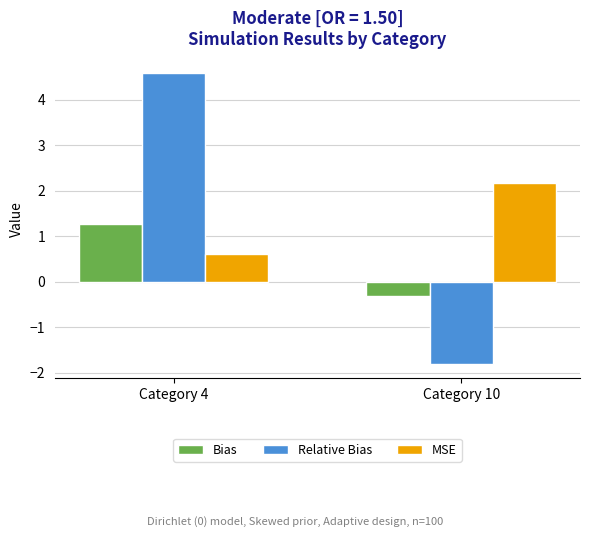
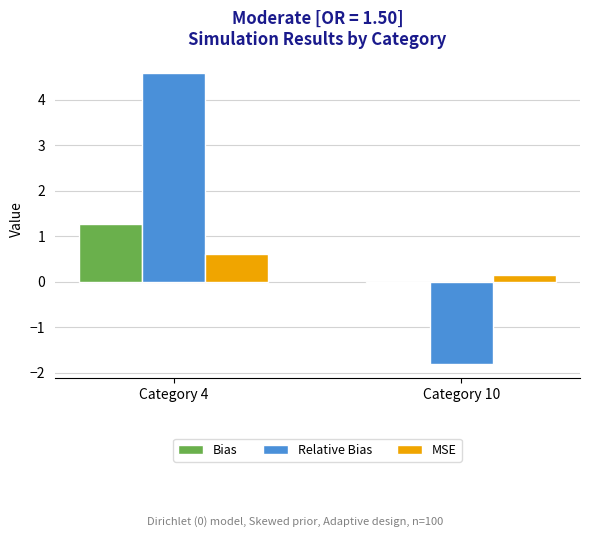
  {
    "Bias": {
      "Category 4": 1.3,
-     "Category 10": -0.3
+     "Category 10": 0.0
    },
    "Relative Bias": {
      "Category 4": 4.6,
      "Category 10": -1.8
    },
    "MSE": {
      "Category 4": 0.6,
-     "Category 10": 2.2
+     "Category 10": 0.2
    }
  }
